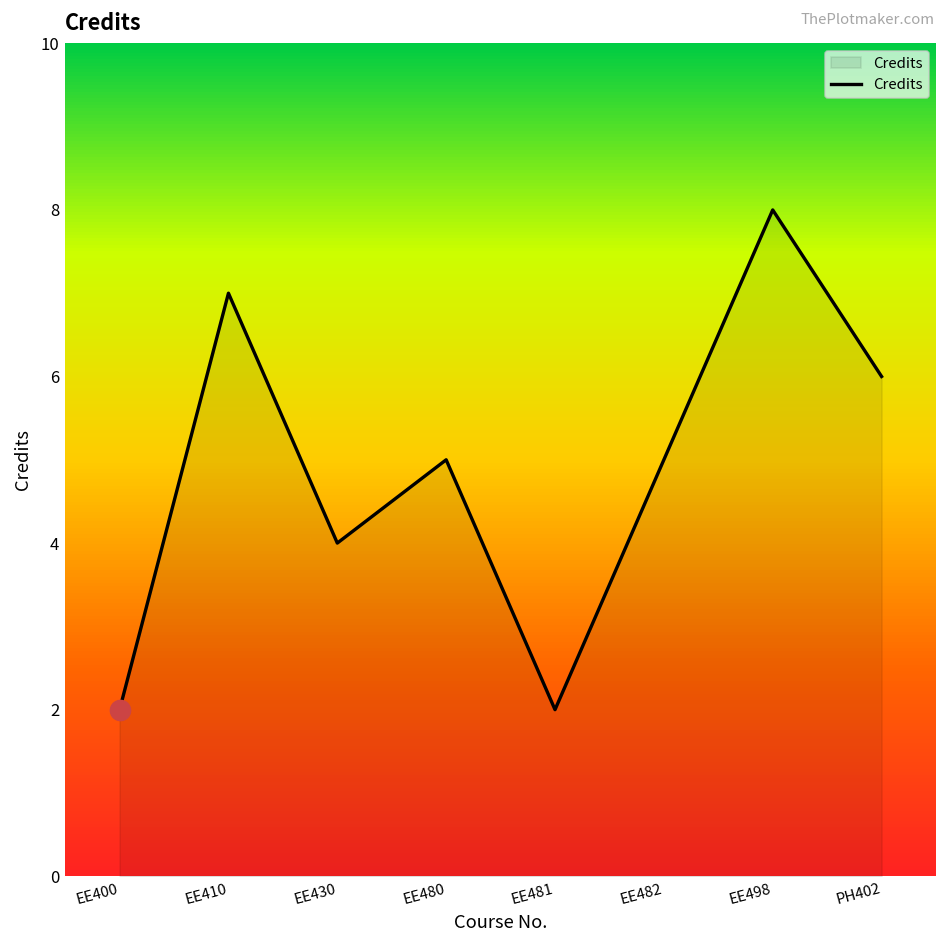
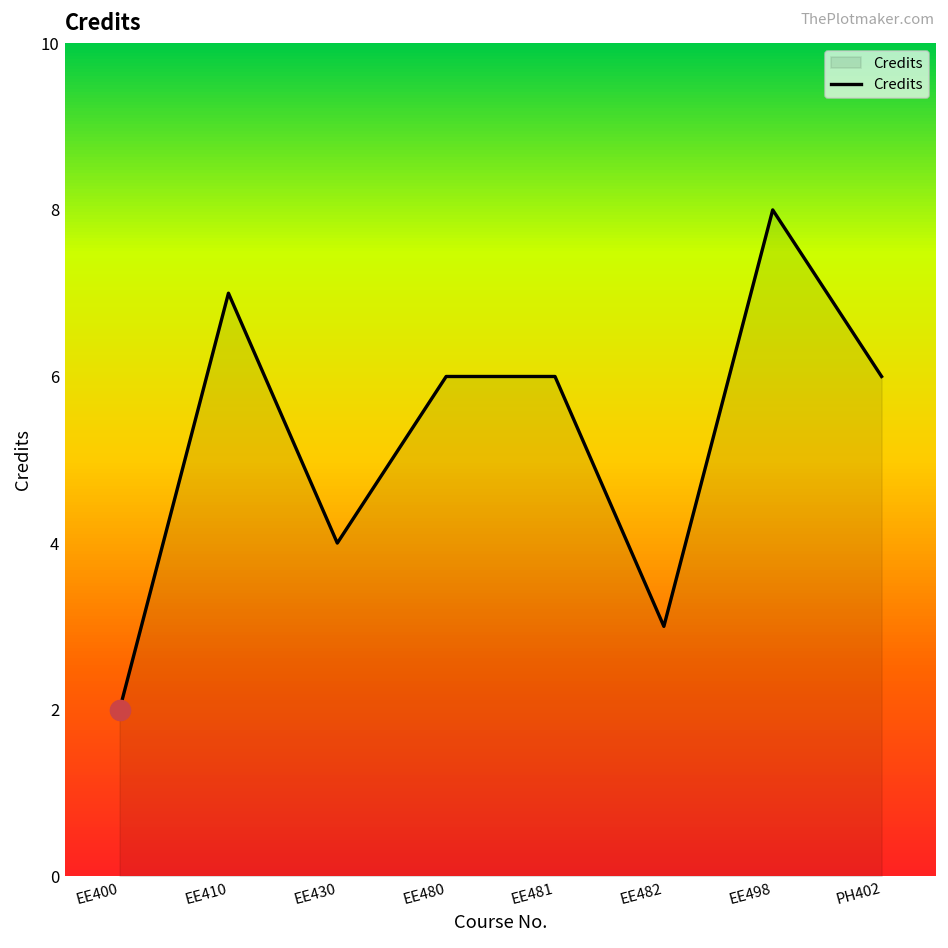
  {
    "Credits": {
      "EE410": 7,
      "EE430": 4,
-     "EE480": 5,
-     "EE481": 2,
-     "EE482": 5,
+     "EE480": 6,
+     "EE481": 6,
+     "EE482": 3,
      "EE498": 8,
      "PH402": 6
    }
  }
